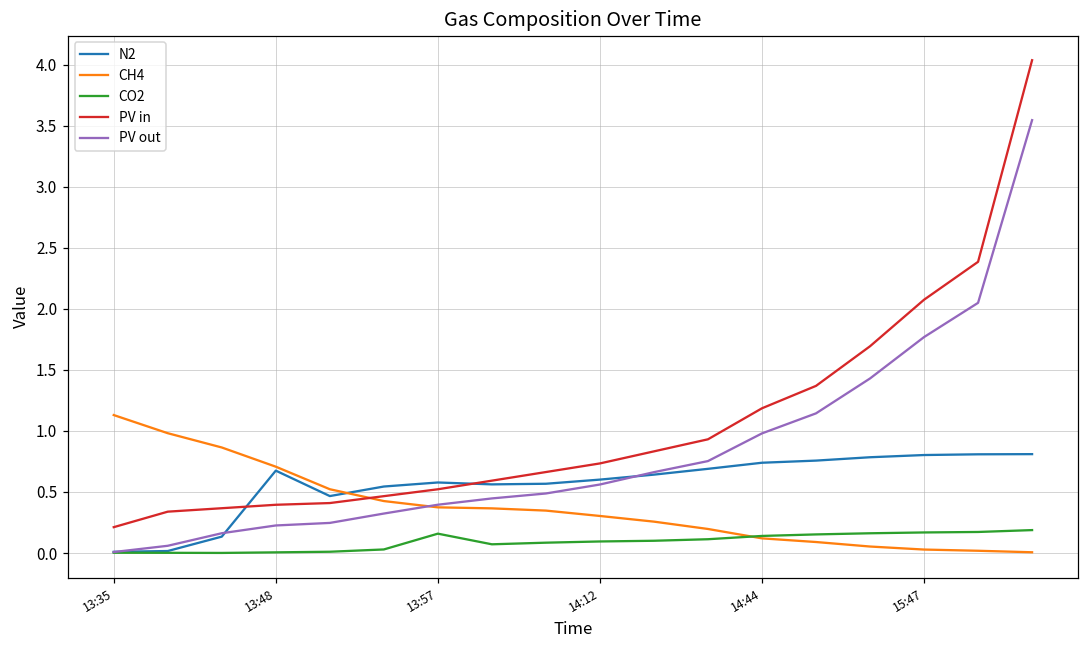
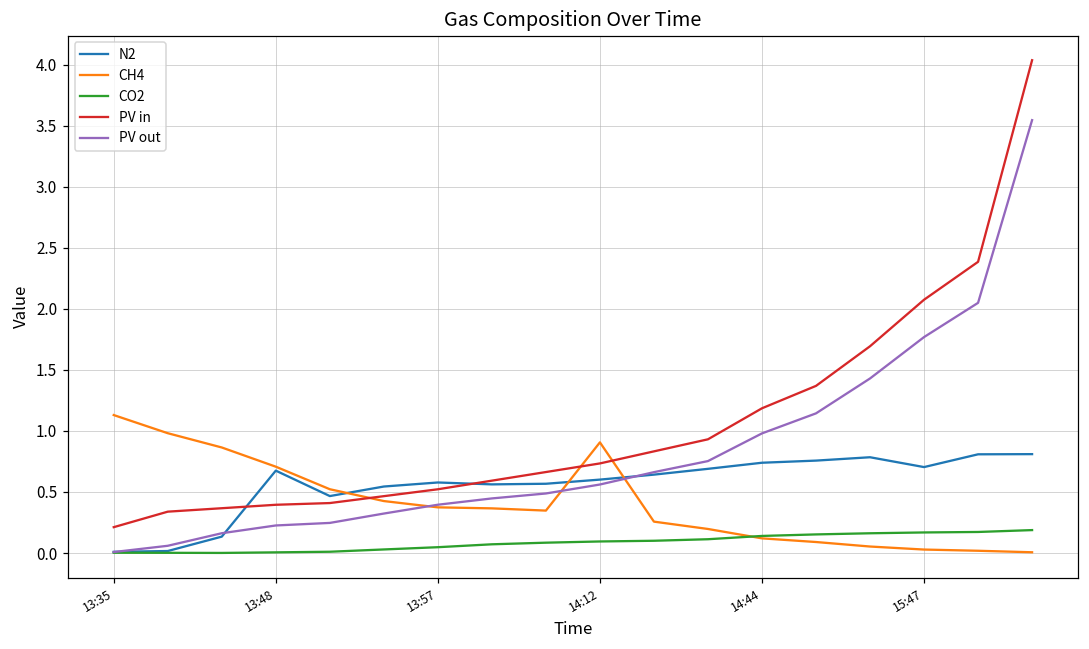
  {
    "N2": {
      "13:48": 0.67,
      "13:57": 0.58,
      "14:12": 0.60,
      "14:44": 0.74,
-     "15:47": 0.80
+     "15:47": 0.70
    },
    "CH4": {
      "13:35": 1.13,
      "13:48": 0.71,
-     "14:12": 0.30,
+     "14:12": 0.91,
      "15:47": 0.03
    },
    "CO2": {
      "13:48": 0.01,
-     "13:57": 0.16,
+     "13:57": 0.05,
      "14:12": 0.09,
      "15:47": 0.17
    },
    "PV in": {
      "13:35": 0.21,
      "13:48": 0.40,
      "13:57": 0.52,
      "14:12": 0.73,
      "14:44": 1.19,
      "15:47": 2.07
    },
    "PV out": {
      "13:48": 0.23,
      "14:12": 0.56,
      "14:44": 0.98,
      "15:47": 1.77
    }
  }
